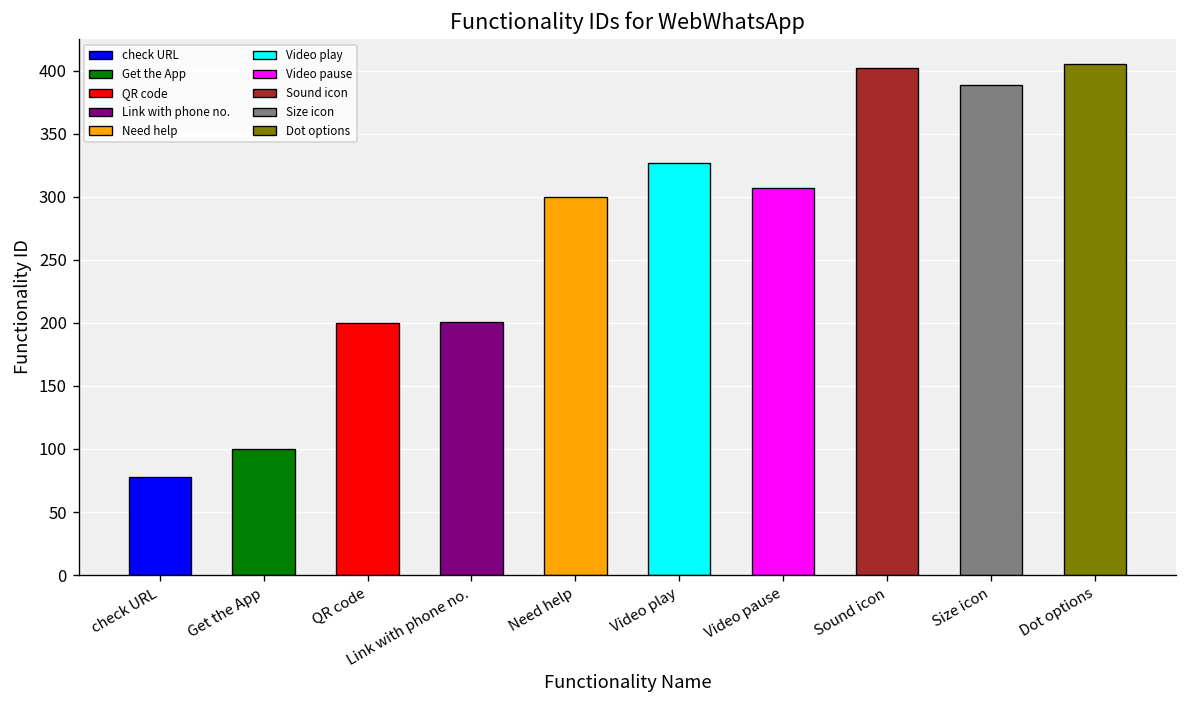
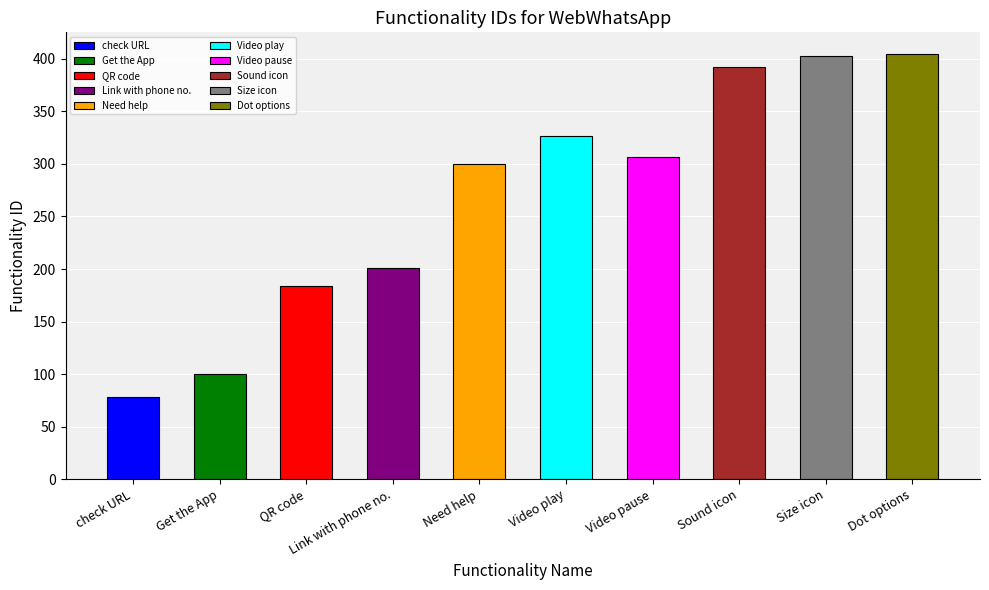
  {
    "check URL": 78,
    "Get the App": 100,
-   "QR code": 200,
+   "QR code": 184,
    "Link with phone no.": 201,
    "Need help": 300,
    "Video play": 327,
    "Video pause": 307,
-   "Sound icon": 402,
-   "Size icon": 389,
+   "Sound icon": 392,
+   "Size icon": 403,
    "Dot options": 405
  }
